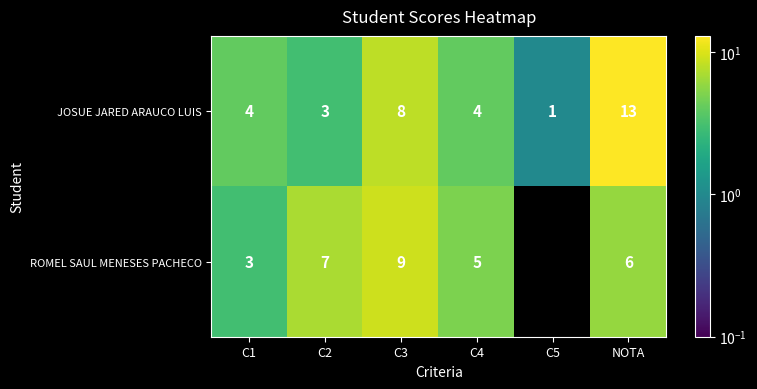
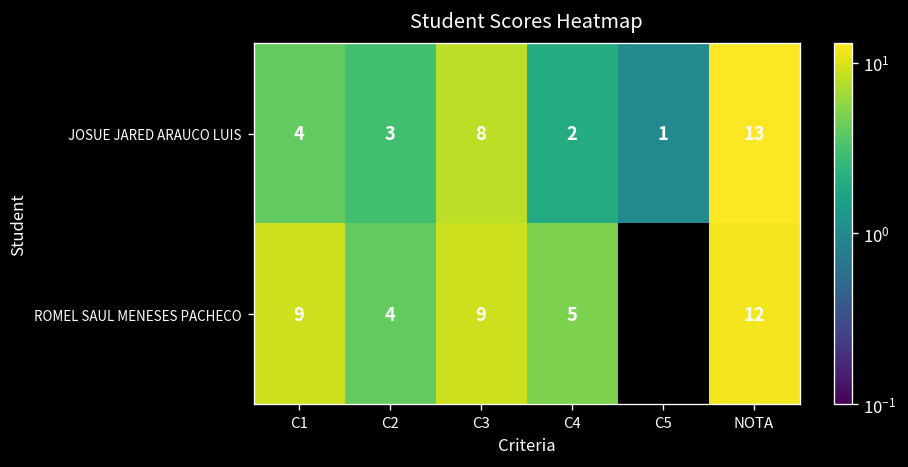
  {
    "JOSUE JARED ARAUCO LUIS": {
      "C1": 4,
      "C2": 3,
      "C3": 8,
-     "C4": 4,
+     "C4": 2,
      "C5": 1,
      "NOTA": 13
    },
    "ROMEL SAUL MENESES PACHECO": {
-     "C1": 3,
-     "C2": 7,
+     "C1": 9,
+     "C2": 4,
      "C3": 9,
      "C4": 5,
-     "NOTA": 6
+     "NOTA": 12
    }
  }
